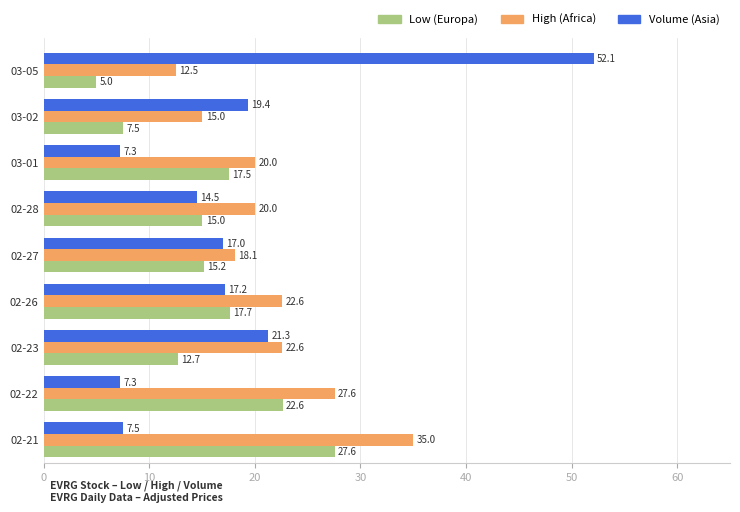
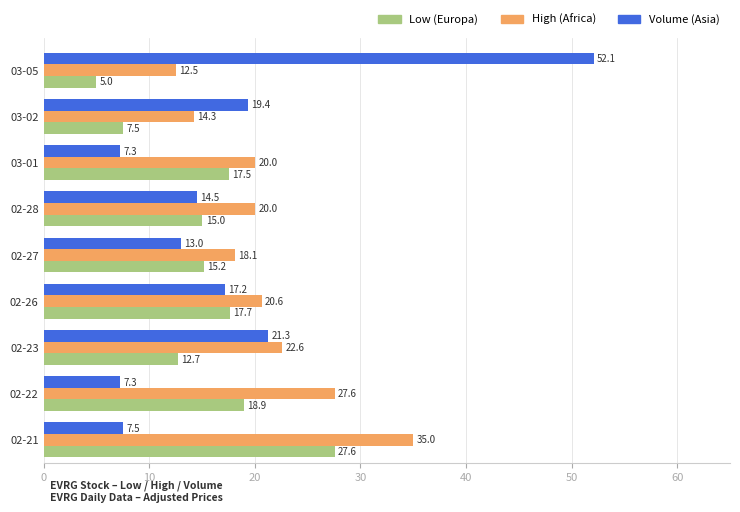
  {
    "Low (Europa)": {
      "03-05": 5.0,
      "03-02": 7.5,
      "03-01": 17.5,
      "02-28": 15.0,
      "02-27": 15.2,
      "02-26": 17.7,
      "02-23": 12.7,
-     "02-22": 22.6,
+     "02-22": 18.9,
      "02-21": 27.6
    },
    "High (Africa)": {
      "03-05": 12.5,
-     "03-02": 15.0,
+     "03-02": 14.3,
      "03-01": 20.0,
      "02-28": 20.0,
      "02-27": 18.1,
-     "02-26": 22.6,
+     "02-26": 20.6,
      "02-23": 22.6,
      "02-22": 27.6,
      "02-21": 35.0
    },
    "Volume (Asia)": {
      "03-05": 52.1,
      "03-02": 19.4,
      "03-01": 7.3,
      "02-28": 14.5,
-     "02-27": 17.0,
+     "02-27": 13.0,
      "02-26": 17.2,
      "02-23": 21.3,
      "02-22": 7.3,
      "02-21": 7.5
    }
  }
